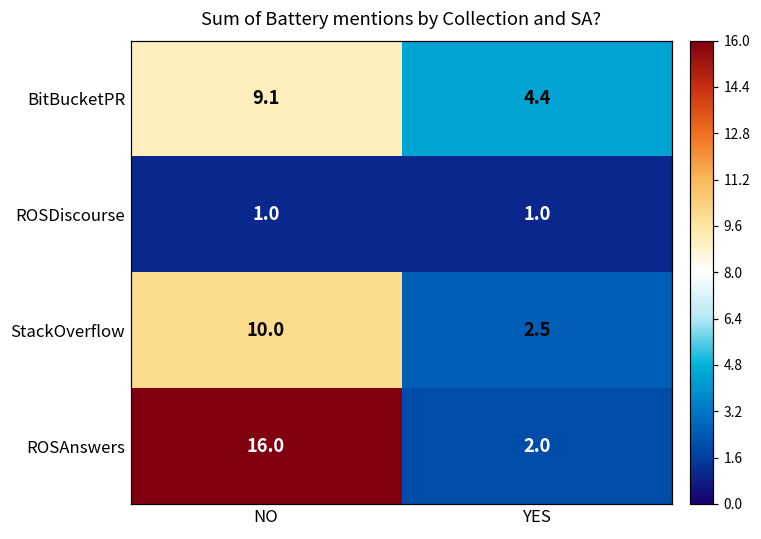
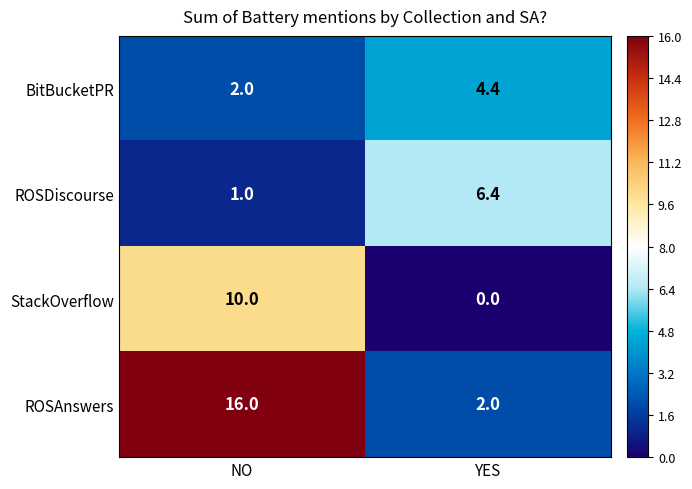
  {
    "BitBucketPR": {
-     "NO": 9.1,
+     "NO": 2.0,
      "YES": 4.4
    },
    "ROSDiscourse": {
      "NO": 1.0,
-     "YES": 1.0
+     "YES": 6.4
    },
    "StackOverflow": {
      "NO": 10.0,
-     "YES": 2.5
+     "YES": 0.0
    },
    "ROSAnswers": {
      "NO": 16.0,
      "YES": 2.0
    }
  }
